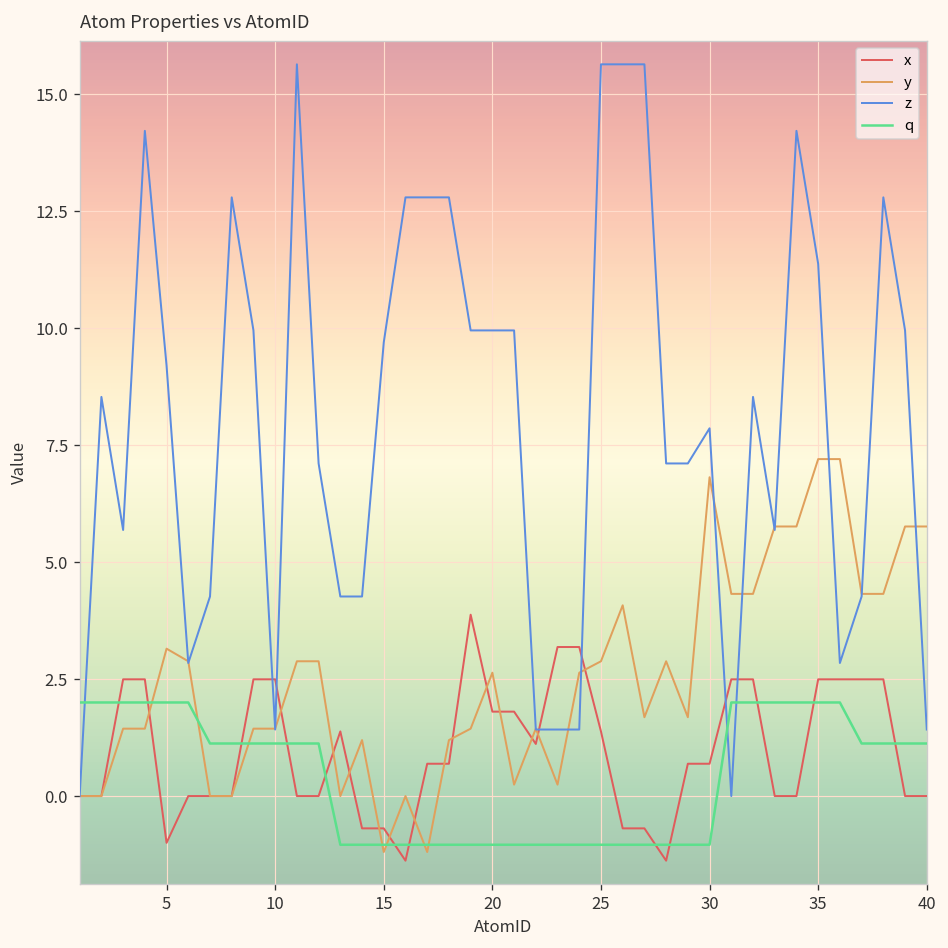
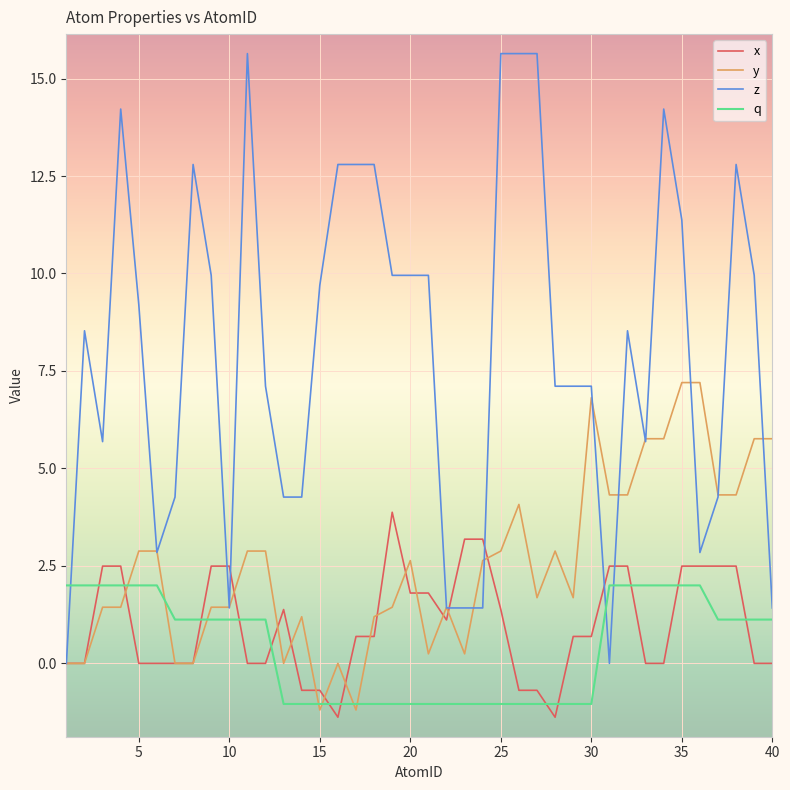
  {
    "x": {
-     "5": -1,
+     "5": 0,
      "10": 2.5,
      "15": -0.7,
      "20": 1.8,
      "25": 1.4,
      "30": 0.7,
      "35": 2.5,
      "40": 0
    },
    "y": {
-     "5": 3.2,
+     "5": 2.9,
      "15": -1.2,
      "20": 2.6,
      "25": 2.9,
      "30": 6.8,
      "35": 7.2,
      "40": 5.8
    },
    "z": {
      "5": 9.2,
      "15": 9.7,
      "20": 10.0,
      "25": 15.6,
-     "30": 7.9,
+     "30": 7.1,
      "35": 11.4,
      "40": 1.4
    },
    "q": {
      "5": 2.0,
      "10": 1.1,
      "15": -1.0,
      "20": -1.0,
      "25": -1.0,
      "30": -1.0,
      "35": 2.0,
      "40": 1.1
    }
  }
